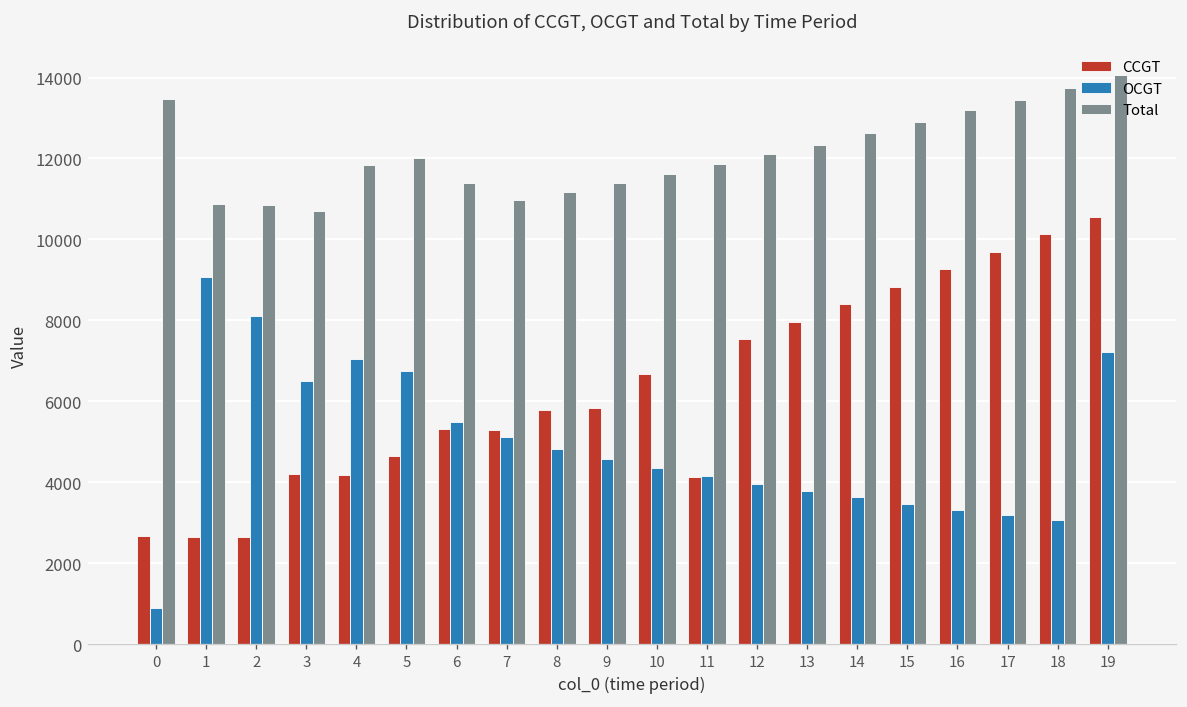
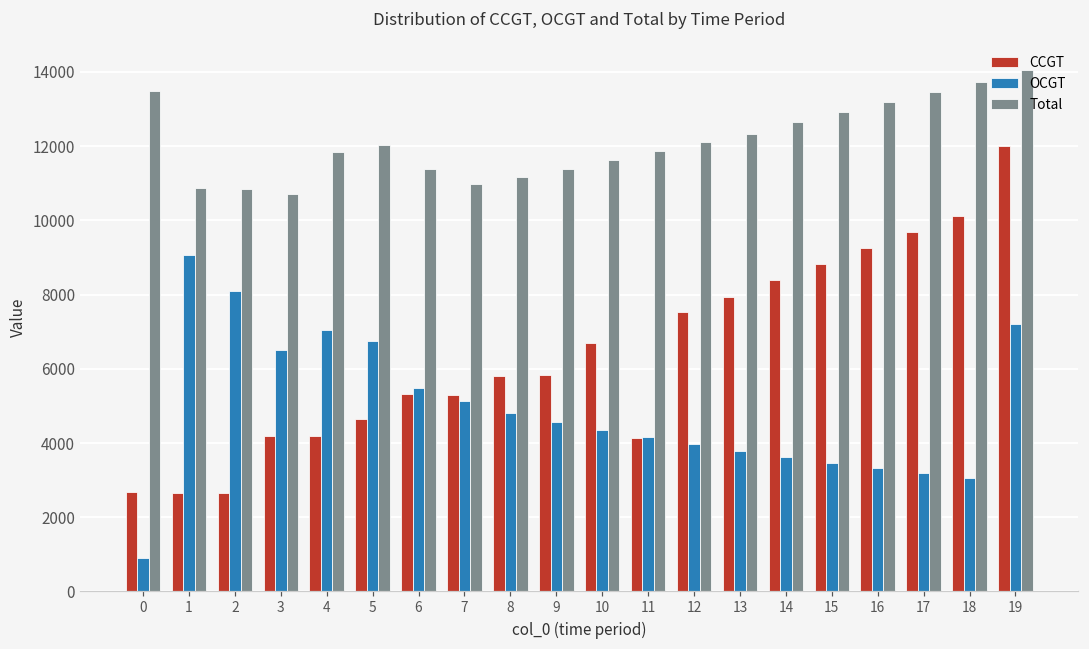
  {
    "CCGT": {
      "0": 2700,
      "1": 2700,
      "2": 2700,
      "3": 4200,
      "4": 4200,
      "5": 4700,
      "6": 5300,
      "7": 5300,
      "8": 5800,
      "9": 5800,
      "10": 6700,
      "11": 4100,
      "12": 7500,
      "13": 7900,
      "14": 8400,
      "15": 8800,
      "16": 9300,
      "17": 9700,
      "18": 10100,
-     "19": 10600
+     "19": 12000
    },
    "OCGT": {
      "0": 900,
      "1": 9100,
      "2": 8100,
      "3": 6500,
      "4": 7100,
      "5": 6800,
      "6": 5500,
      "7": 5100,
      "8": 4800,
      "9": 4600,
      "10": 4400,
      "11": 4200,
      "12": 4000,
      "13": 3800,
      "14": 3600,
      "15": 3500,
      "16": 3300,
      "17": 3200,
      "18": 3100,
      "19": 7200
    },
    "Total": {
      "0": 13500,
      "1": 10900,
      "2": 10900,
      "3": 10700,
      "4": 11800,
      "5": 12000,
      "6": 11400,
      "7": 11000,
      "8": 11200,
      "9": 11400,
      "10": 11600,
      "11": 11900,
      "12": 12100,
      "13": 12300,
      "14": 12600,
      "15": 12900,
      "16": 13200,
      "17": 13500,
      "18": 13700,
      "19": 14100
    }
  }
